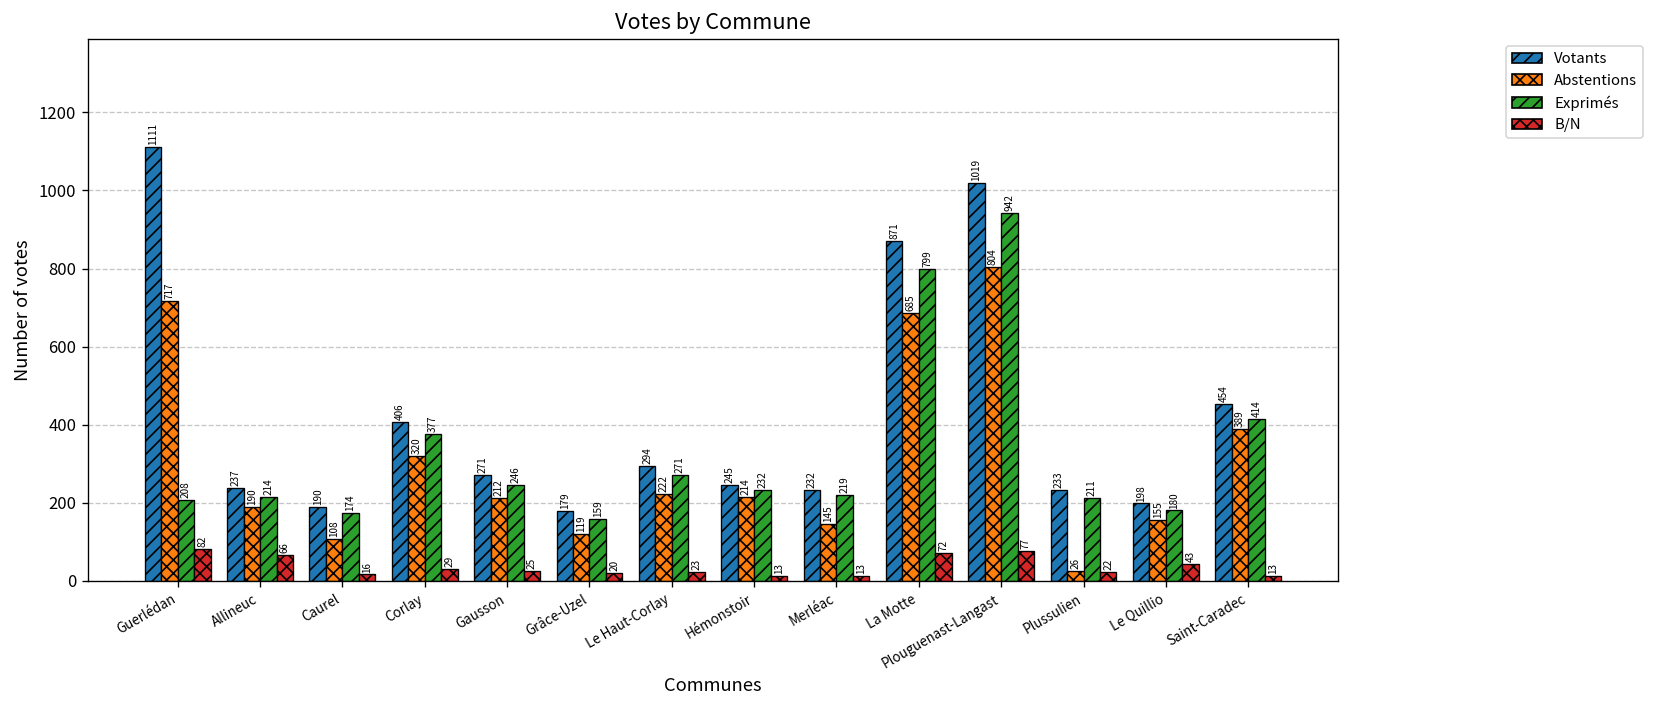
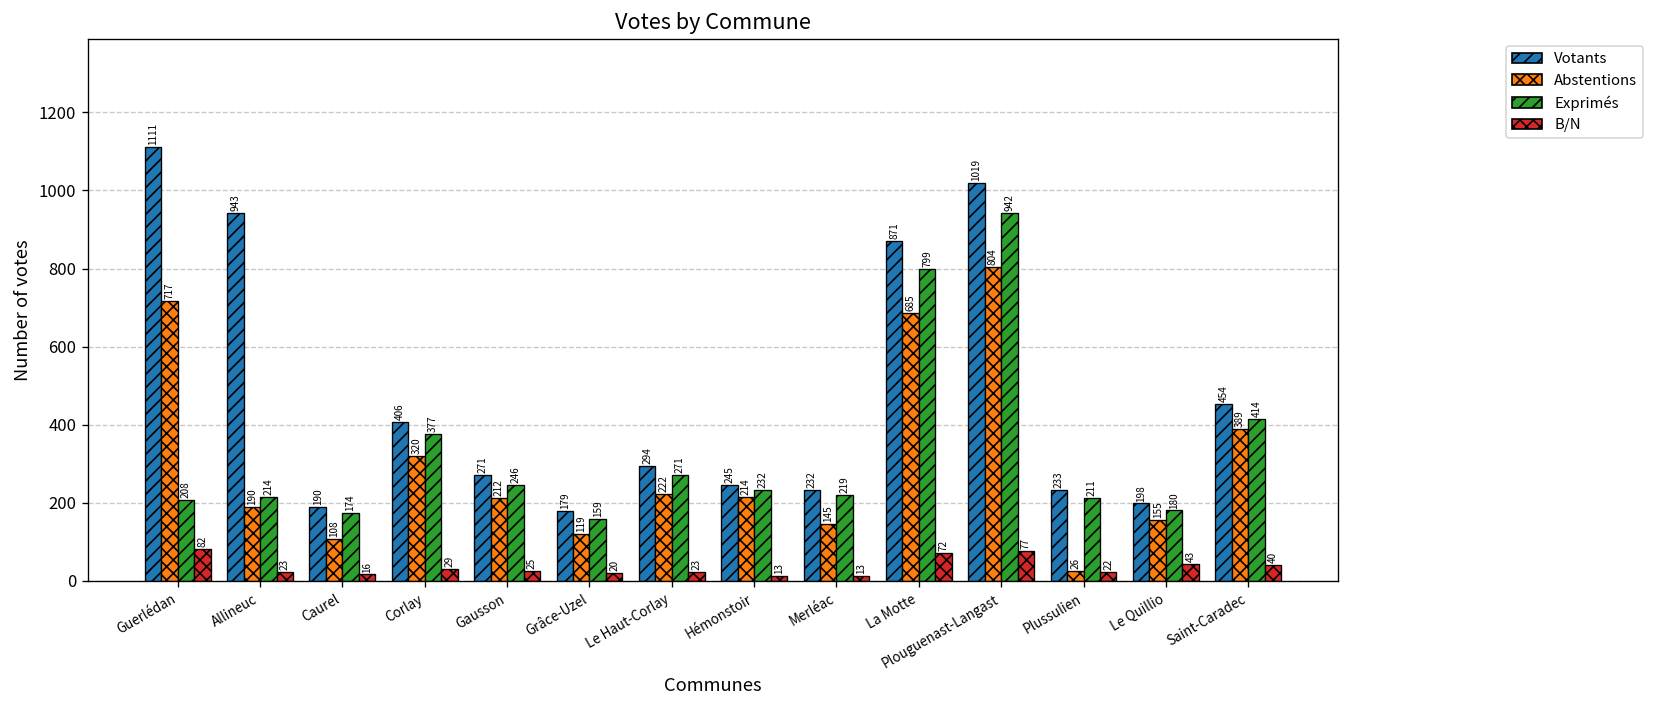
  {
    "Votants": {
      "Guerlédan": 1111,
-     "Allineuc": 237,
+     "Allineuc": 943,
      "Caurel": 190,
      "Corlay": 406,
      "Gausson": 271,
      "Grâce-Uzel": 179,
      "Le Haut-Corlay": 294,
      "Hémonstoir": 245,
      "Merléac": 232,
      "La Motte": 871,
      "Plouguenast-Langast": 1019,
      "Plussulien": 233,
      "Le Quillio": 198,
      "Saint-Caradec": 454
    },
    "Abstentions": {
      "Guerlédan": 717,
      "Allineuc": 190,
      "Caurel": 108,
      "Corlay": 320,
      "Gausson": 212,
      "Grâce-Uzel": 119,
      "Le Haut-Corlay": 222,
      "Hémonstoir": 214,
      "Merléac": 145,
      "La Motte": 685,
      "Plouguenast-Langast": 804,
      "Plussulien": 26,
      "Le Quillio": 155,
      "Saint-Caradec": 389
    },
    "Exprimés": {
      "Guerlédan": 208,
      "Allineuc": 214,
      "Caurel": 174,
      "Corlay": 377,
      "Gausson": 246,
      "Grâce-Uzel": 159,
      "Le Haut-Corlay": 271,
      "Hémonstoir": 232,
      "Merléac": 219,
      "La Motte": 799,
      "Plouguenast-Langast": 942,
      "Plussulien": 211,
      "Le Quillio": 180,
      "Saint-Caradec": 414
    },
    "B/N": {
      "Guerlédan": 82,
-     "Allineuc": 66,
+     "Allineuc": 23,
      "Caurel": 16,
      "Corlay": 29,
      "Gausson": 25,
      "Grâce-Uzel": 20,
      "Le Haut-Corlay": 23,
      "Hémonstoir": 13,
      "Merléac": 13,
      "La Motte": 72,
      "Plouguenast-Langast": 77,
      "Plussulien": 22,
      "Le Quillio": 43,
-     "Saint-Caradec": 13
+     "Saint-Caradec": 40
    }
  }
